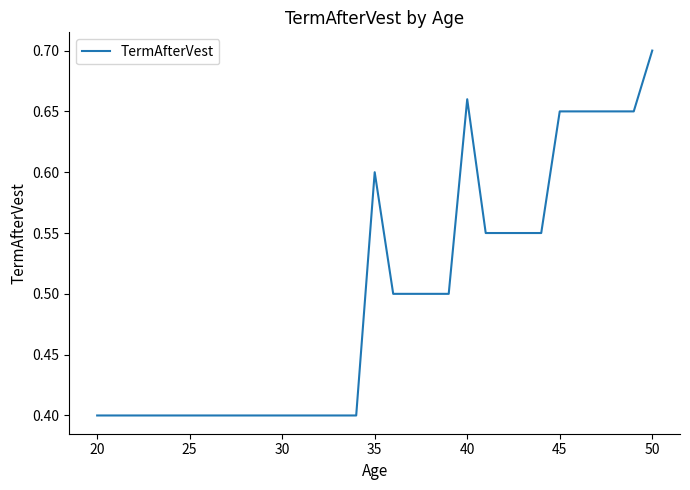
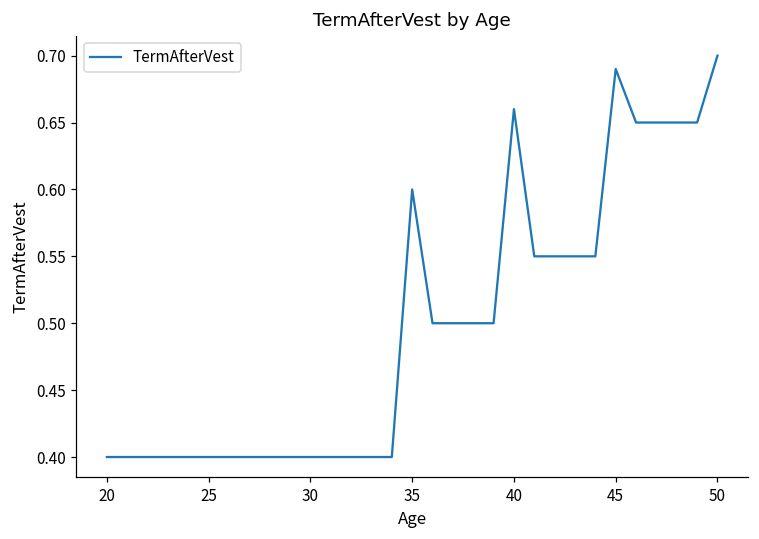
  {
    "20": 0.40,
    "25": 0.40,
    "30": 0.40,
    "35": 0.60,
    "40": 0.66,
-   "45": 0.65,
+   "45": 0.69,
    "50": 0.70
  }
